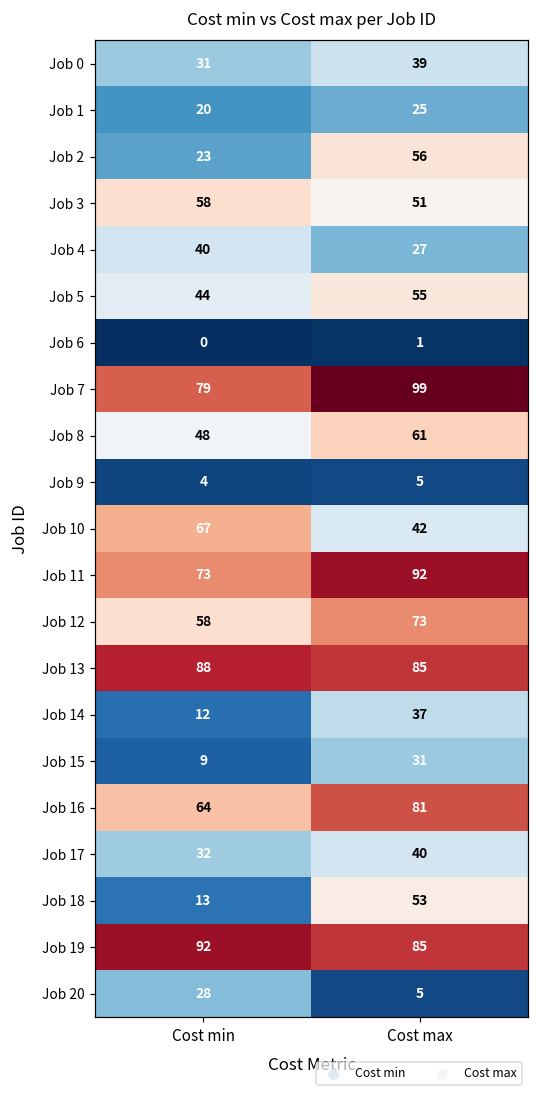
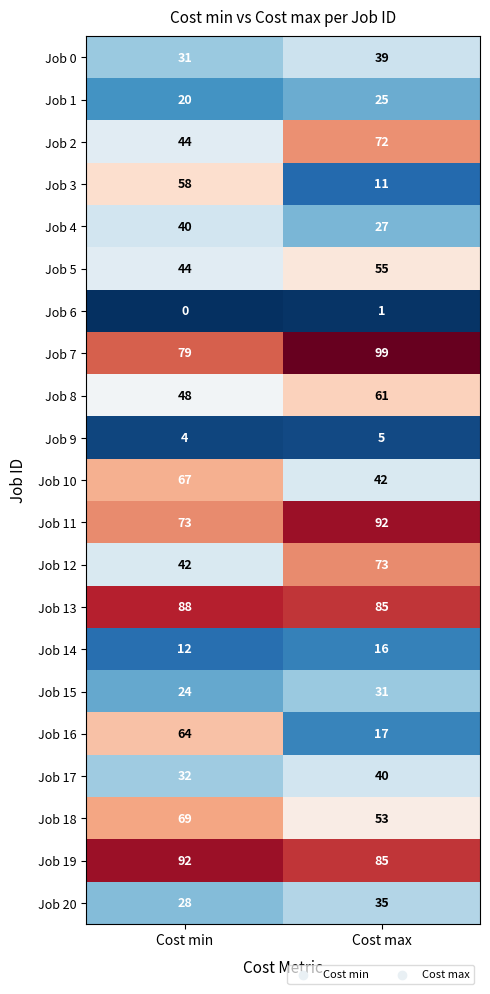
  {
    "Job 0": {
      "Cost min": 31,
      "Cost max": 39
    },
    "Job 1": {
      "Cost min": 20,
      "Cost max": 25
    },
    "Job 2": {
-     "Cost min": 23,
-     "Cost max": 56
+     "Cost min": 44,
+     "Cost max": 72
    },
    "Job 3": {
      "Cost min": 58,
-     "Cost max": 51
+     "Cost max": 11
    },
    "Job 4": {
      "Cost min": 40,
      "Cost max": 27
    },
    "Job 5": {
      "Cost min": 44,
      "Cost max": 55
    },
    "Job 6": {
      "Cost min": 0,
      "Cost max": 1
    },
    "Job 7": {
      "Cost min": 79,
      "Cost max": 99
    },
    "Job 8": {
      "Cost min": 48,
      "Cost max": 61
    },
    "Job 9": {
      "Cost min": 4,
      "Cost max": 5
    },
    "Job 10": {
      "Cost min": 67,
      "Cost max": 42
    },
    "Job 11": {
      "Cost min": 73,
      "Cost max": 92
    },
    "Job 12": {
-     "Cost min": 58,
+     "Cost min": 42,
      "Cost max": 73
    },
    "Job 13": {
      "Cost min": 88,
      "Cost max": 85
    },
    "Job 14": {
      "Cost min": 12,
-     "Cost max": 37
+     "Cost max": 16
    },
    "Job 15": {
-     "Cost min": 9,
+     "Cost min": 24,
      "Cost max": 31
    },
    "Job 16": {
      "Cost min": 64,
-     "Cost max": 81
+     "Cost max": 17
    },
    "Job 17": {
      "Cost min": 32,
      "Cost max": 40
    },
    "Job 18": {
-     "Cost min": 13,
+     "Cost min": 69,
      "Cost max": 53
    },
    "Job 19": {
      "Cost min": 92,
      "Cost max": 85
    },
    "Job 20": {
      "Cost min": 28,
-     "Cost max": 5
+     "Cost max": 35
    }
  }
